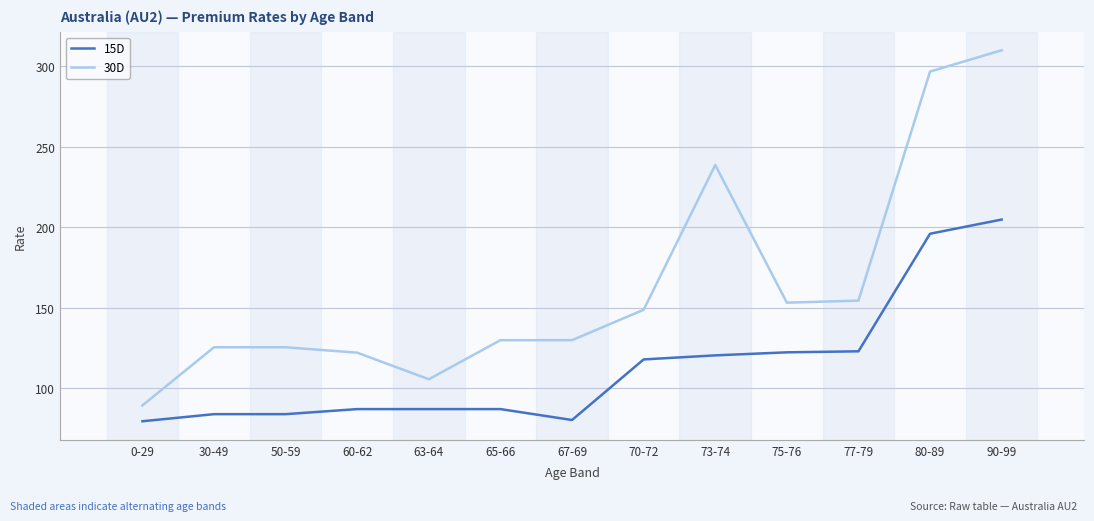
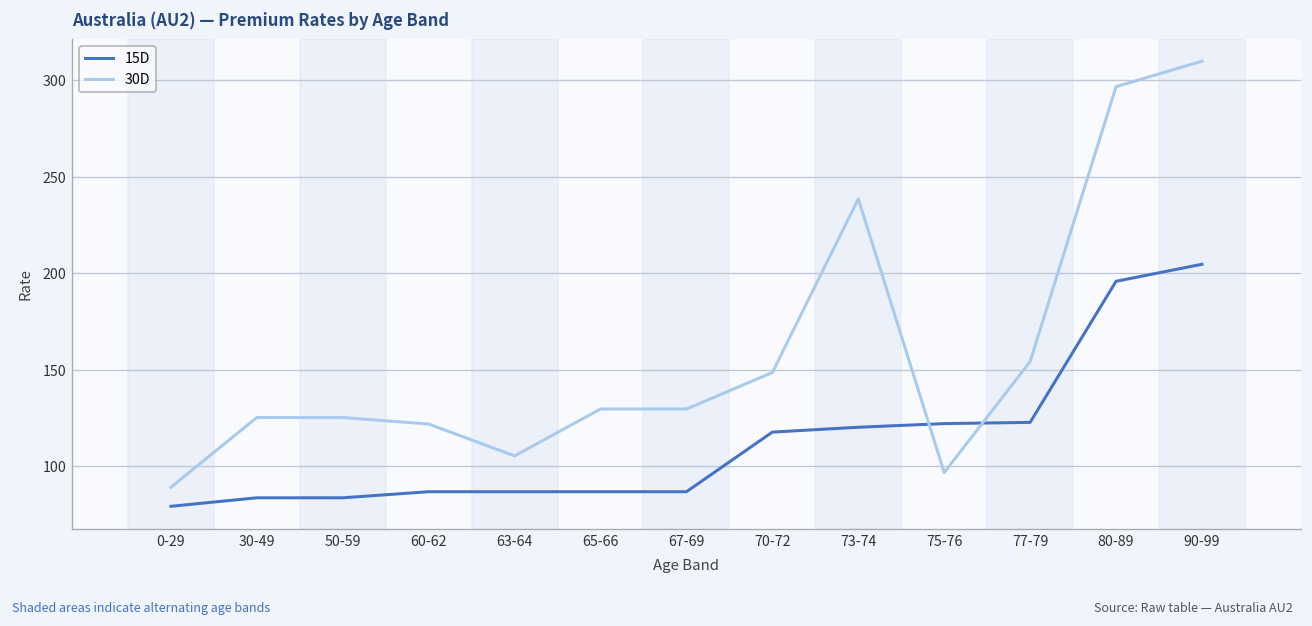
  {
    "15D": {
      "0-29": 79,
      "30-49": 84,
      "50-59": 84,
      "60-62": 87,
      "63-64": 87,
      "65-66": 87,
-     "67-69": 80,
+     "67-69": 87,
      "70-72": 118,
      "73-74": 120,
      "75-76": 122,
      "77-79": 123,
      "80-89": 196,
      "90-99": 205
    },
    "30D": {
      "0-29": 89,
      "30-49": 125,
      "50-59": 125,
      "60-62": 122,
      "63-64": 105,
      "65-66": 130,
      "67-69": 130,
      "70-72": 149,
      "73-74": 239,
-     "75-76": 153,
+     "75-76": 97,
      "77-79": 154,
      "80-89": 297,
      "90-99": 310
    }
  }
